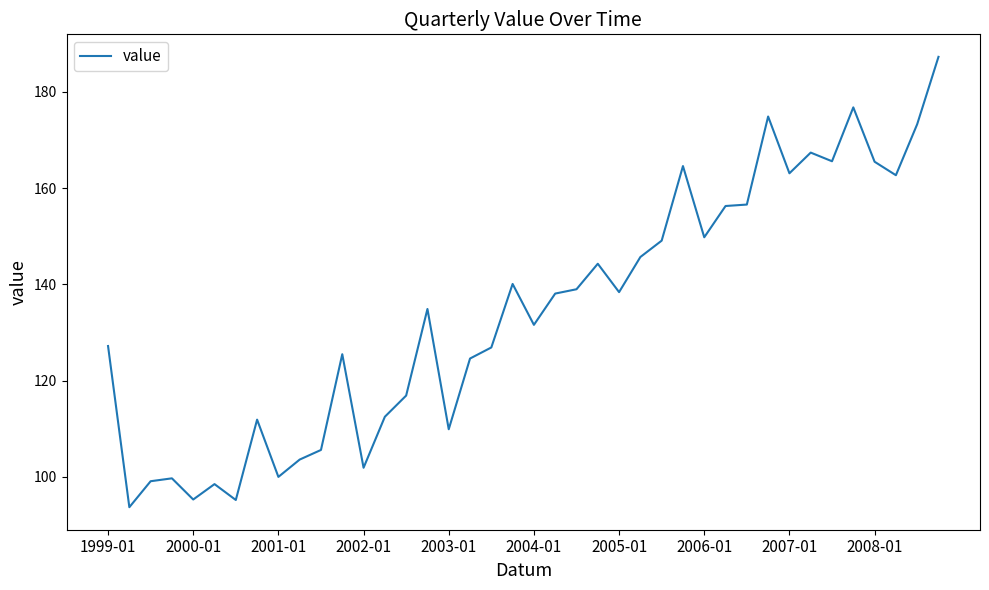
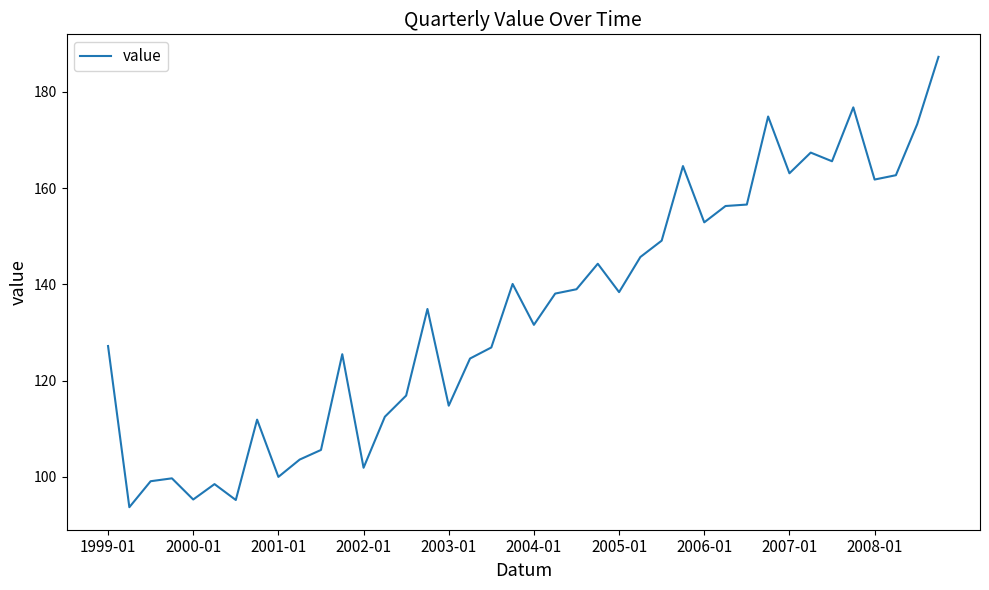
  {
    "1999-01": 127,
    "2000-01": 95,
    "2001-01": 100,
    "2002-01": 102,
-   "2003-01": 110,
+   "2003-01": 115,
    "2004-01": 132,
    "2005-01": 138,
-   "2006-01": 150,
+   "2006-01": 153,
    "2007-01": 163,
-   "2008-01": 166
+   "2008-01": 162
  }
